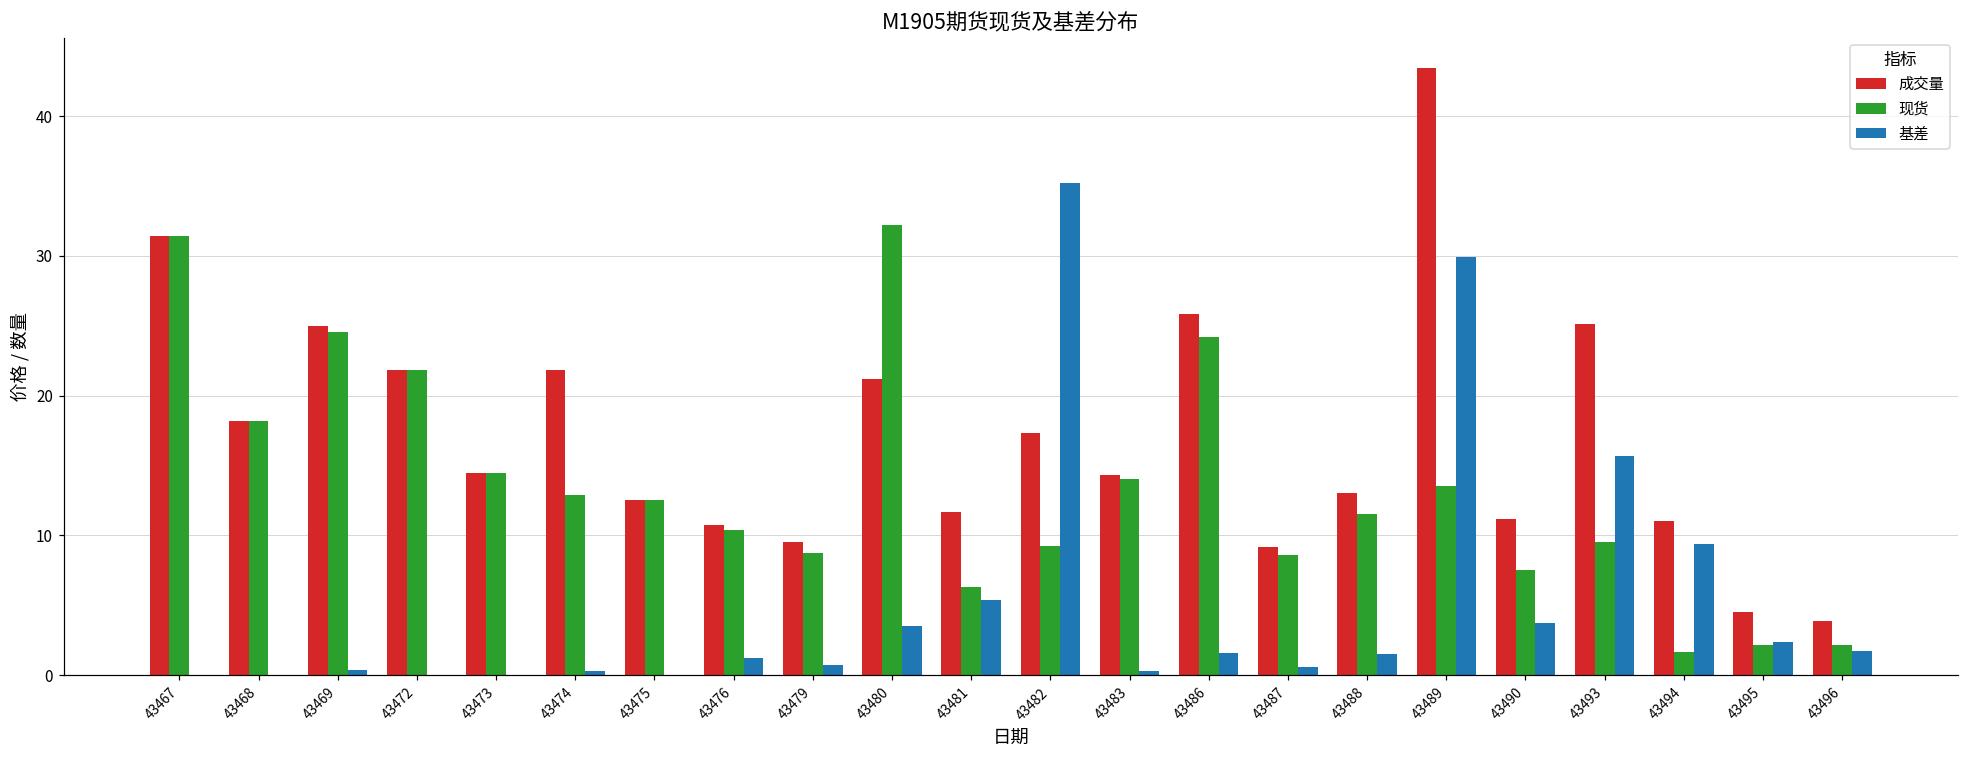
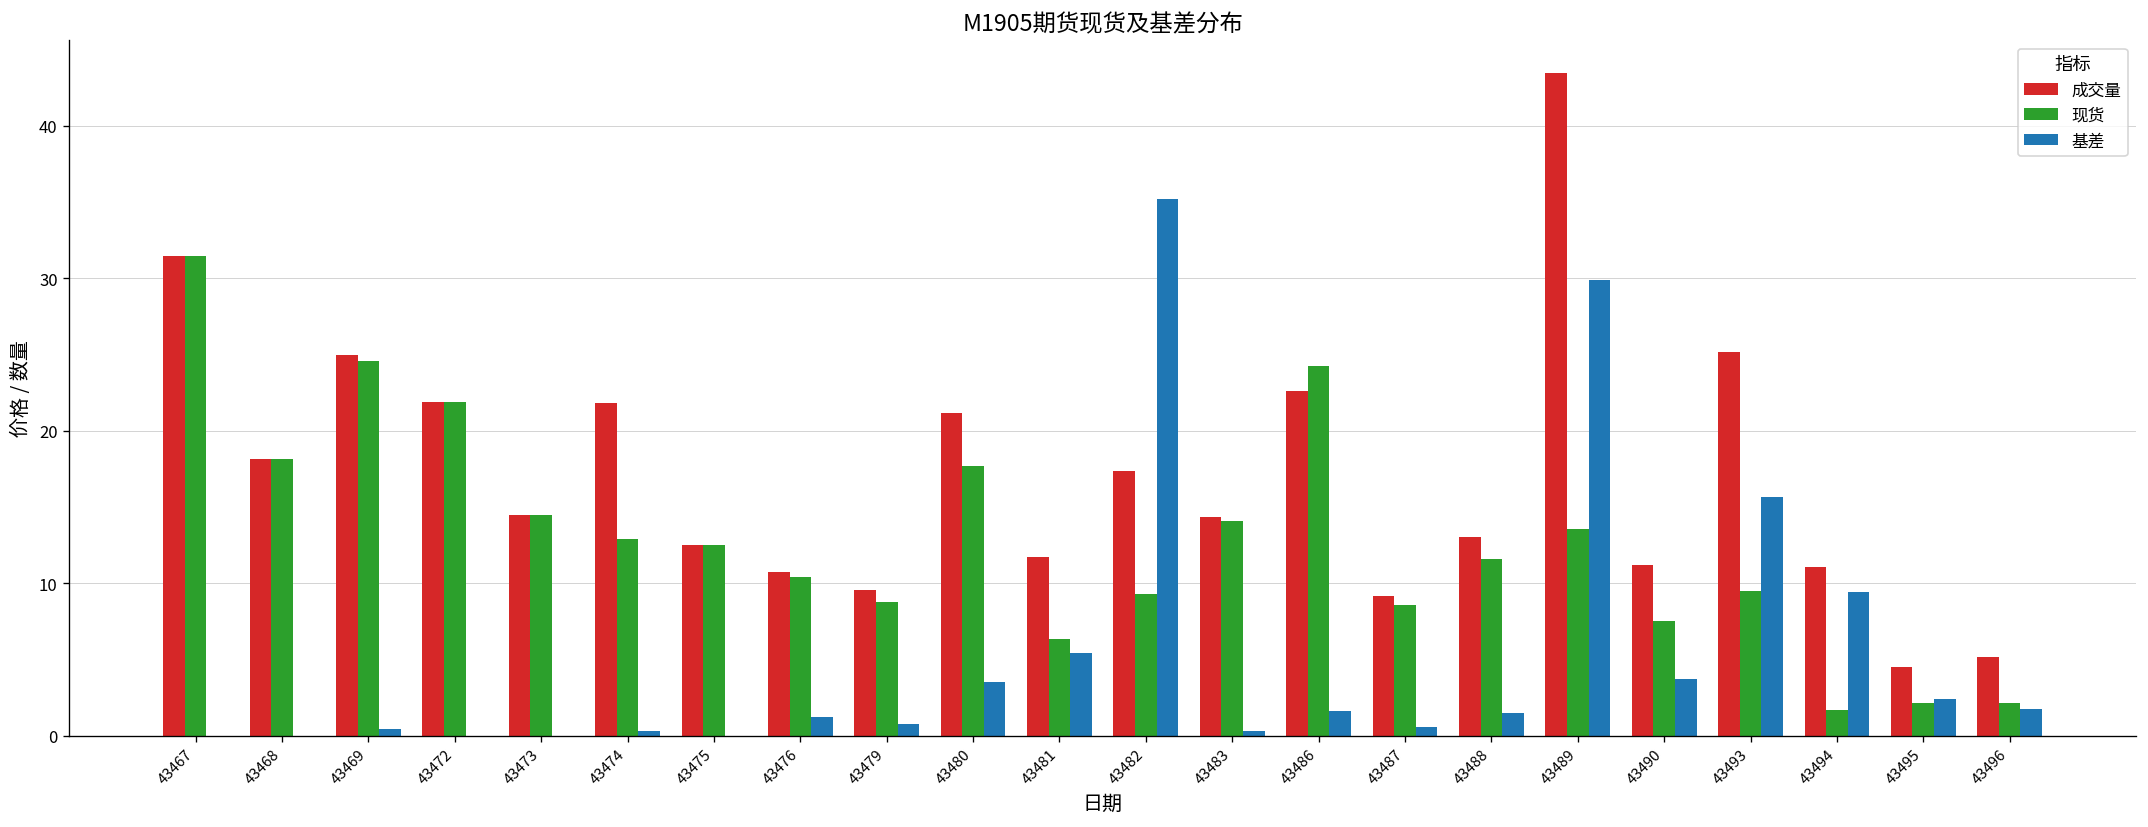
  {
    "成交量": {
      "43467": 31.5,
      "43468": 18.2,
      "43469": 25.0,
      "43472": 21.9,
      "43473": 14.5,
      "43474": 21.8,
      "43475": 12.5,
      "43476": 10.7,
      "43479": 9.5,
      "43480": 21.2,
      "43481": 11.7,
      "43482": 17.4,
      "43483": 14.4,
-     "43486": 25.8,
+     "43486": 22.6,
      "43487": 9.2,
      "43488": 13.1,
      "43489": 43.4,
      "43490": 11.2,
      "43493": 25.2,
      "43494": 11.1,
      "43495": 4.5,
-     "43496": 3.9
+     "43496": 5.2
    },
    "现货": {
      "43467": 31.5,
      "43468": 18.2,
      "43469": 24.6,
      "43472": 21.9,
      "43473": 14.5,
      "43474": 12.9,
      "43475": 12.5,
      "43476": 10.4,
      "43479": 8.8,
-     "43480": 32.2,
+     "43480": 17.7,
      "43481": 6.3,
      "43482": 9.3,
      "43483": 14.1,
      "43486": 24.2,
      "43487": 8.6,
      "43488": 11.6,
      "43489": 13.5,
      "43490": 7.5,
      "43493": 9.5,
      "43494": 1.7,
      "43495": 2.1,
      "43496": 2.1
    },
    "基差": {
      "43467": 0.0,
      "43468": 0.0,
      "43469": 0.4,
      "43472": 0.0,
      "43473": 0.0,
      "43474": 0.3,
      "43475": 0.0,
      "43476": 1.2,
      "43479": 0.8,
      "43480": 3.5,
      "43481": 5.4,
      "43482": 35.2,
      "43483": 0.3,
      "43486": 1.6,
      "43487": 0.6,
      "43488": 1.5,
      "43489": 29.9,
      "43490": 3.7,
      "43493": 15.7,
      "43494": 9.4,
      "43495": 2.4,
      "43496": 1.7
    }
  }
